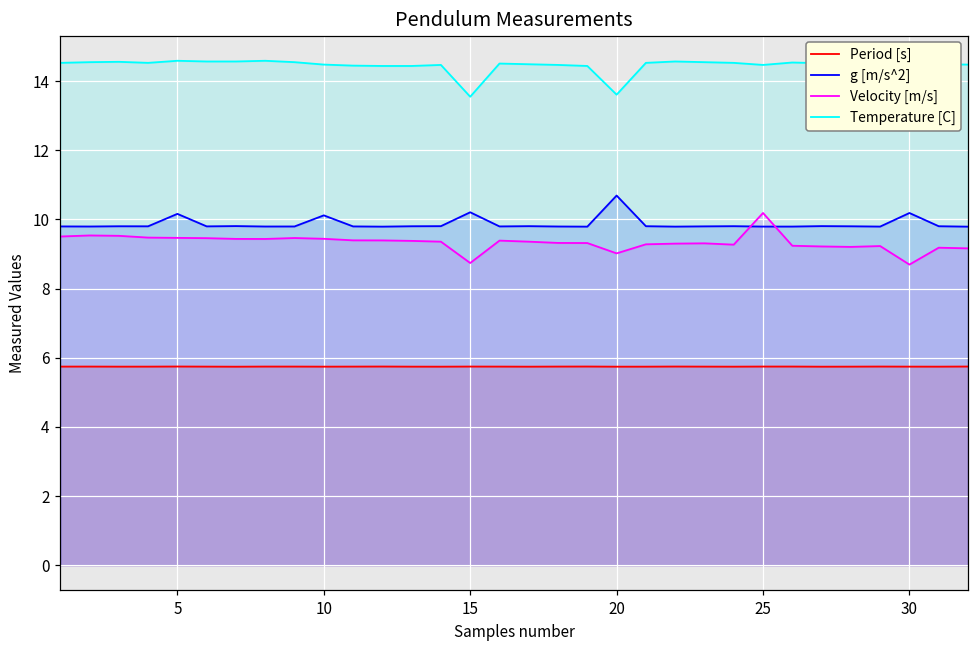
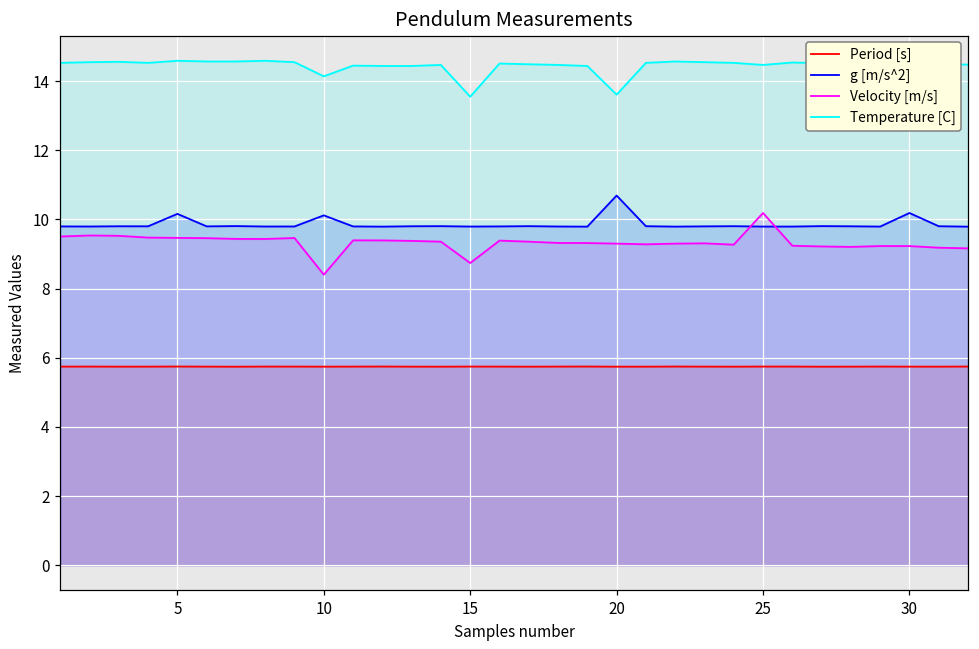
  {
    "Period [s]": {
      "5": 5.7,
      "10": 5.7,
      "15": 5.7,
      "20": 5.7,
      "25": 5.7,
      "30": 5.7
    },
    "g [m/s^2]": {
      "5": 10.2,
      "10": 10.1,
-     "15": 10.2,
+     "15": 9.8,
      "20": 10.7,
      "25": 9.8,
      "30": 10.2
    },
    "Velocity [m/s]": {
      "5": 9.5,
-     "10": 9.4,
+     "10": 8.4,
      "15": 8.7,
-     "20": 9.0,
+     "20": 9.3,
      "25": 10.2,
-     "30": 8.7
+     "30": 9.2
    },
    "Temperature [C]": {
      "5": 14.6,
-     "10": 14.5,
+     "10": 14.1,
      "15": 13.6,
      "20": 13.6,
      "25": 14.5
    }
  }
